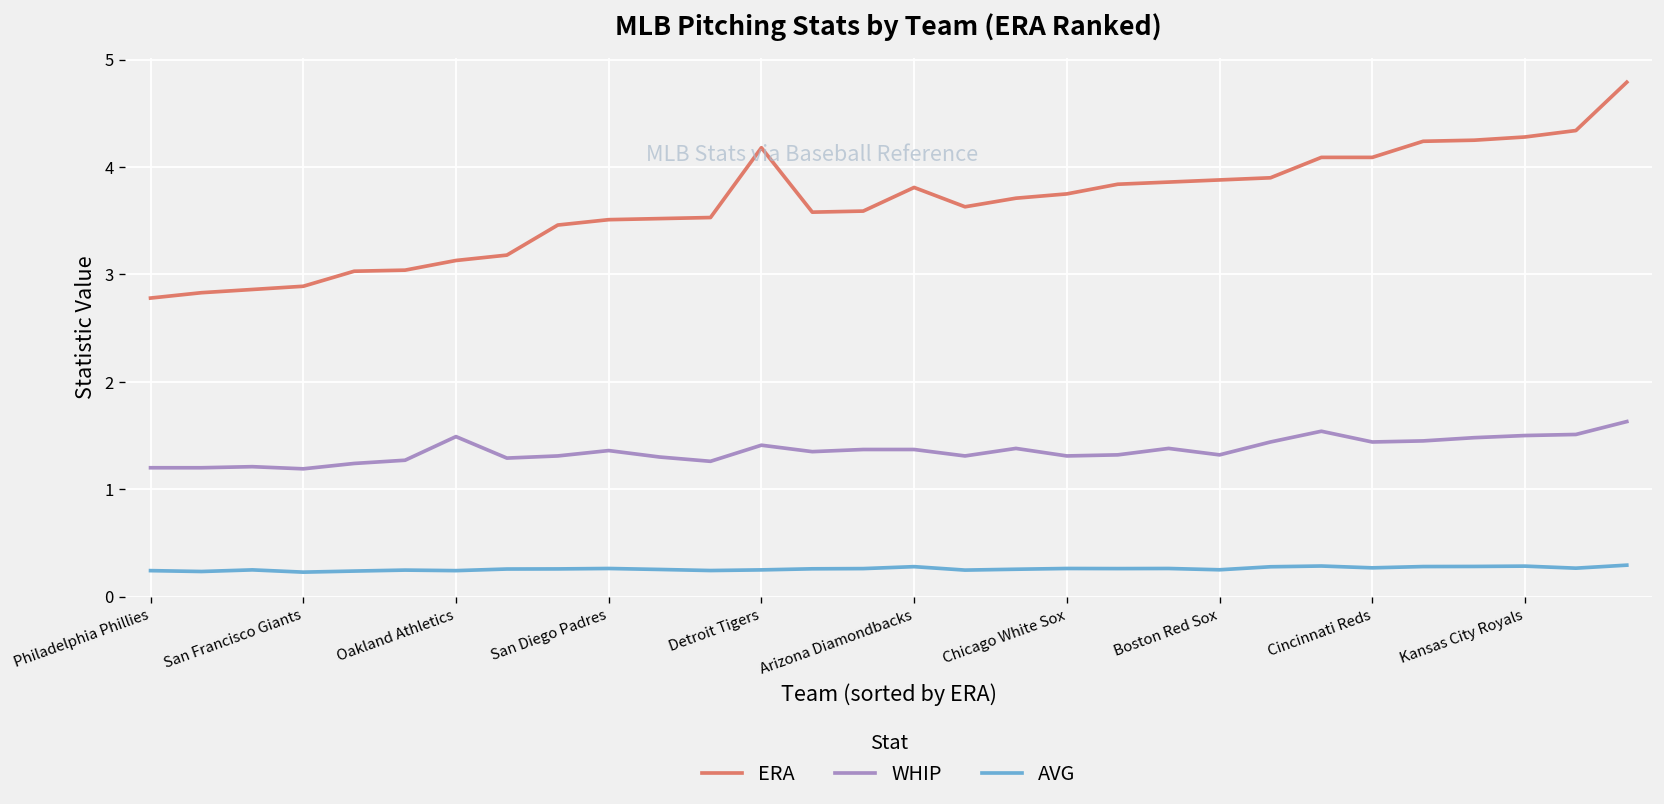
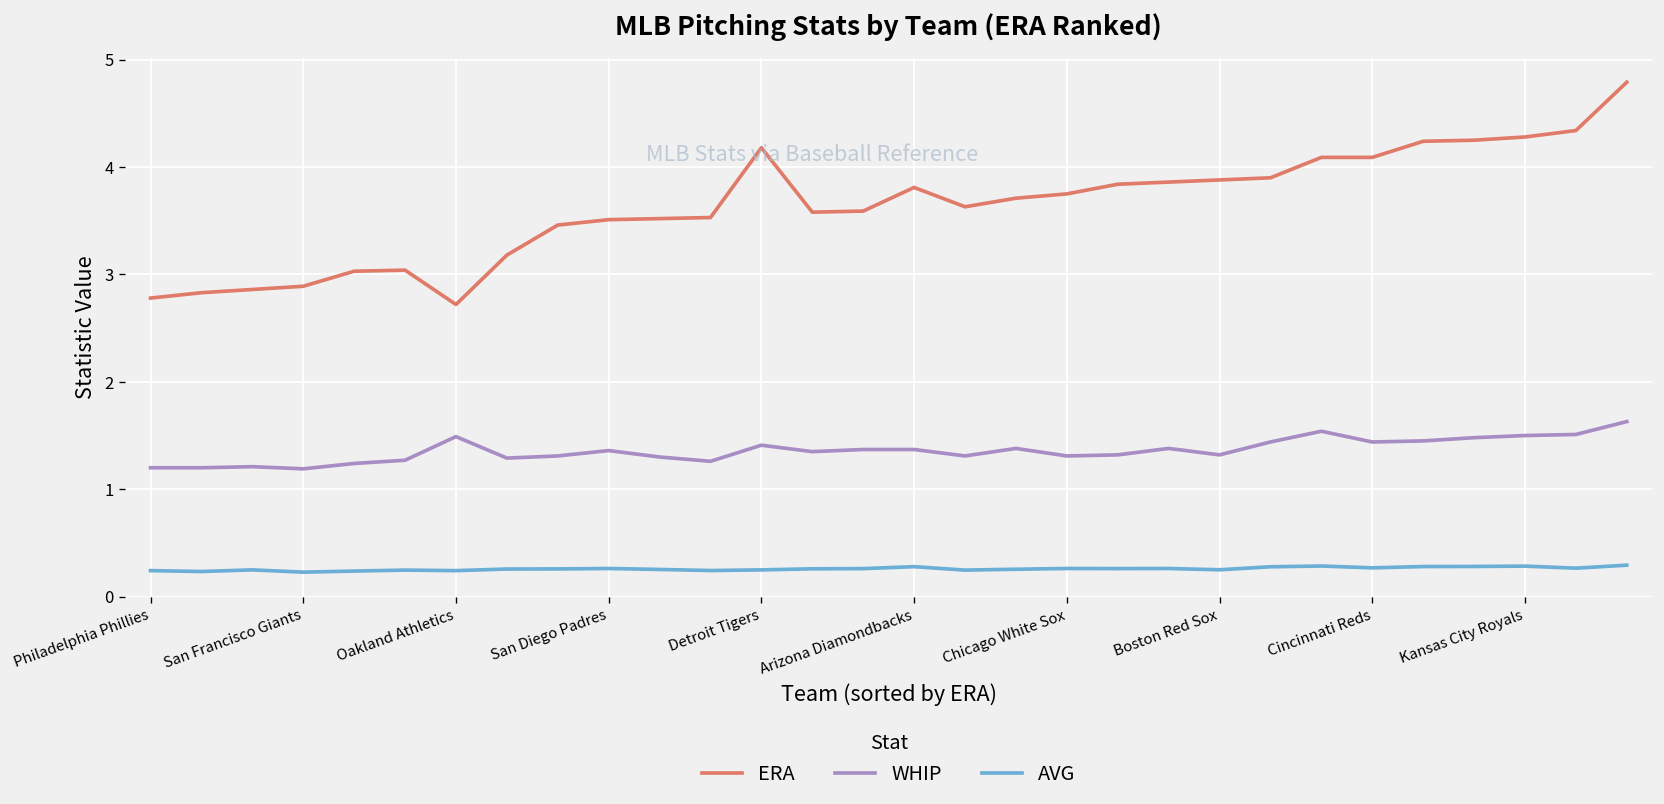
  {
    "ERA": {
      "Philadelphia Phillies": 2.8,
      "San Francisco Giants": 2.9,
-     "Oakland Athletics": 3.1,
+     "Oakland Athletics": 2.7,
      "San Diego Padres": 3.5,
      "Detroit Tigers": 4.2,
      "Arizona Diamondbacks": 3.8,
      "Chicago White Sox": 3.8,
      "Boston Red Sox": 3.9,
      "Cincinnati Reds": 4.1,
      "Kansas City Royals": 4.3
    },
    "WHIP": {
      "Philadelphia Phillies": 1.2,
      "San Francisco Giants": 1.2,
      "Oakland Athletics": 1.5,
      "San Diego Padres": 1.4,
      "Detroit Tigers": 1.4,
      "Arizona Diamondbacks": 1.4,
      "Chicago White Sox": 1.3,
      "Boston Red Sox": 1.3,
      "Cincinnati Reds": 1.4,
      "Kansas City Royals": 1.5
    },
    "AVG": {
      "Philadelphia Phillies": 0.2,
      "San Francisco Giants": 0.2,
      "Oakland Athletics": 0.2,
      "San Diego Padres": 0.3,
      "Detroit Tigers": 0.2,
      "Arizona Diamondbacks": 0.3,
      "Chicago White Sox": 0.3,
      "Boston Red Sox": 0.3,
      "Cincinnati Reds": 0.3,
      "Kansas City Royals": 0.3
    }
  }
